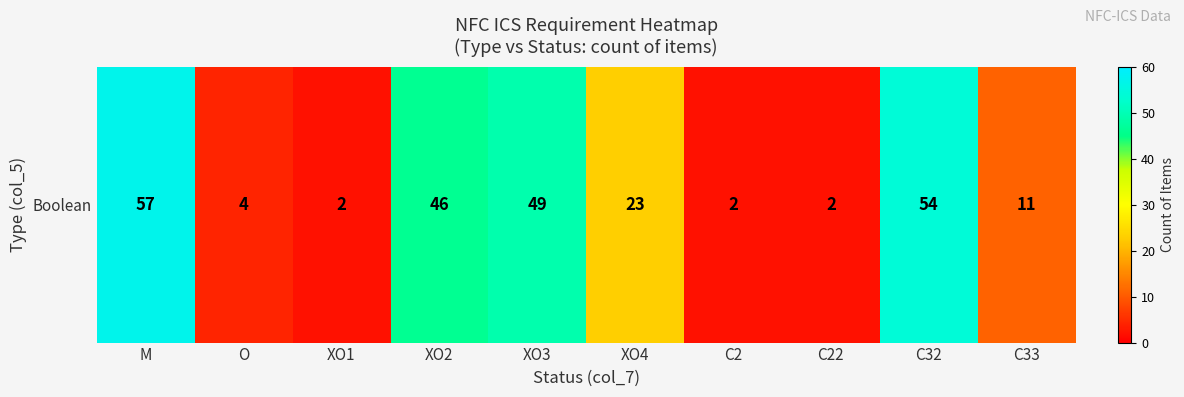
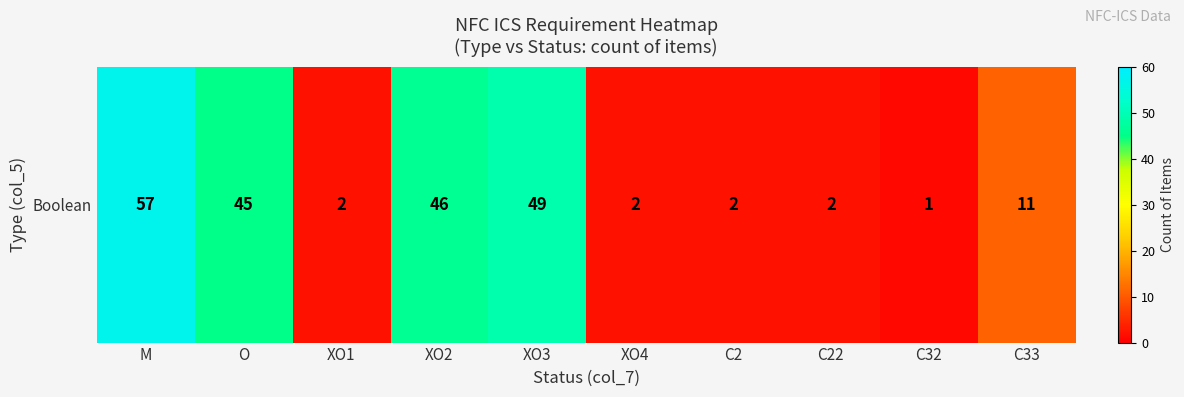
  {
    "Boolean": {
      "M": 57,
-     "O": 4,
+     "O": 45,
      "XO1": 2,
      "XO2": 46,
      "XO3": 49,
-     "XO4": 23,
+     "XO4": 2,
      "C2": 2,
      "C22": 2,
-     "C32": 54,
+     "C32": 1,
      "C33": 11
    }
  }
